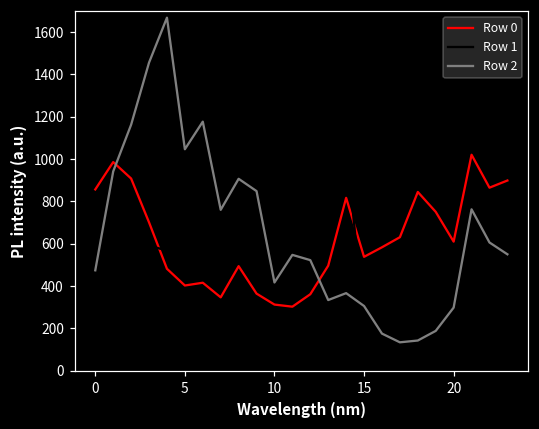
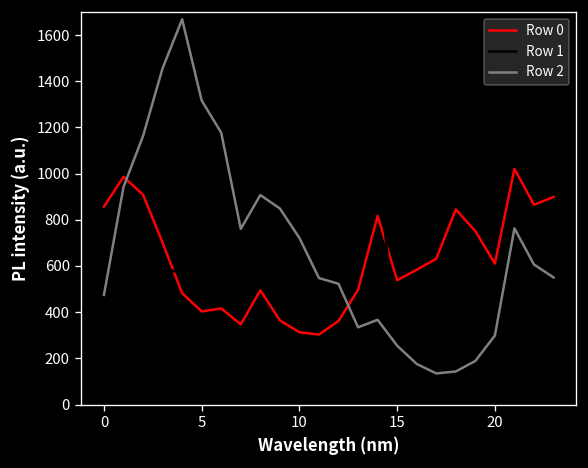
  {
    "Row 0": {
      "0": 860,
      "5": 400,
      "10": 310,
      "15": 540,
      "20": 610
    },
    "Row 1": {
      "0": 320,
      "5": 800,
      "10": 1050,
      "15": 230,
      "20": 170
    },
    "Row 2": {
      "0": 470,
-     "5": 1050,
-     "10": 420,
-     "15": 310,
+     "5": 1320,
+     "10": 720,
+     "15": 250,
      "20": 300
    }
  }
